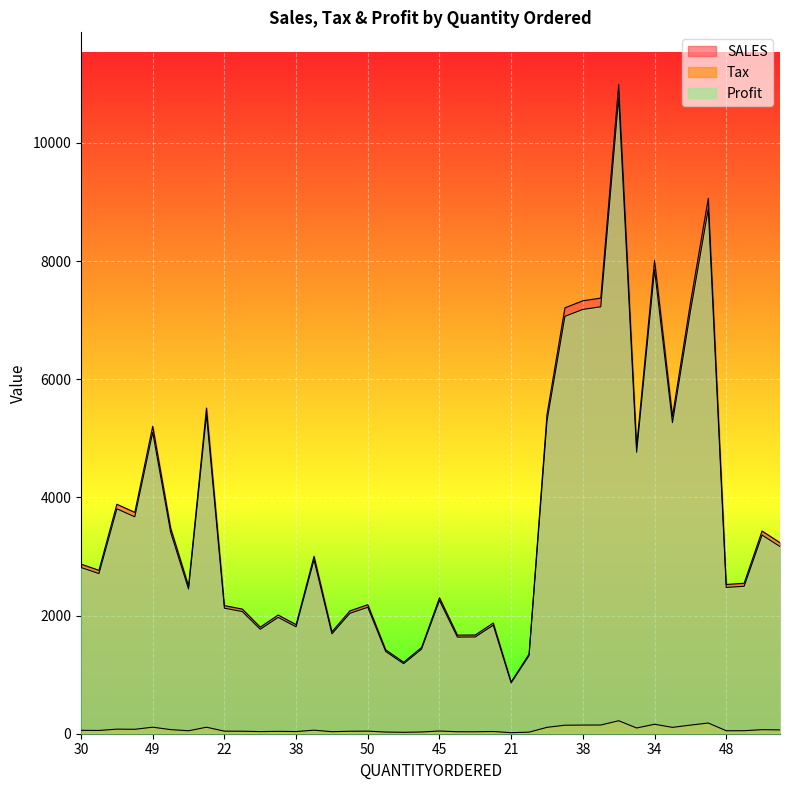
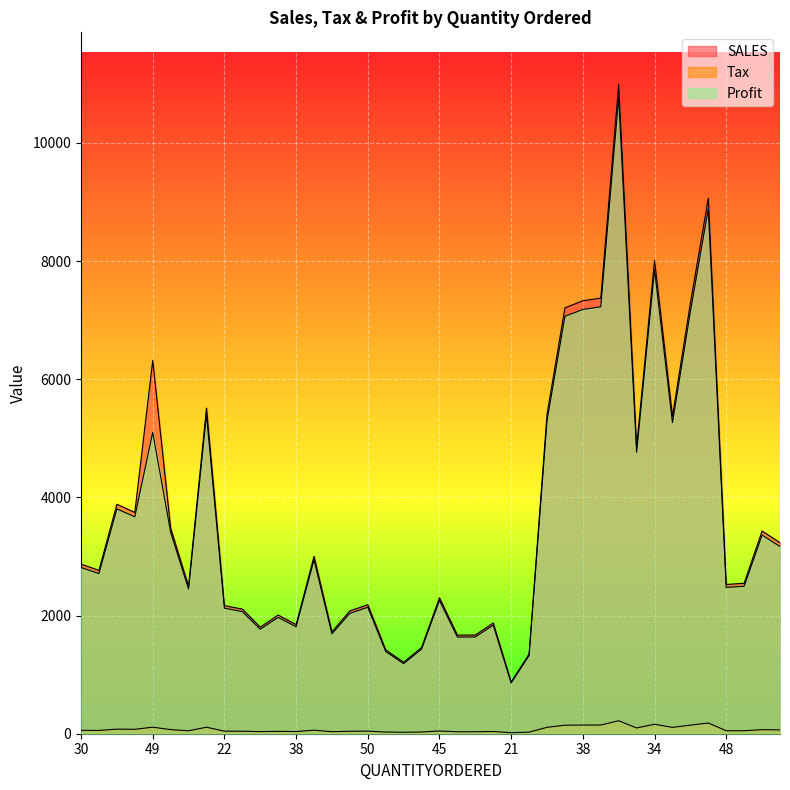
  {
    "SALES": {
-     "49": 5200,
+     "49": 6300,
      "50": 2200,
      "45": 2300,
      "48": 2500
    },
    "Tax": {
      "49": 100,
      "50": 0,
      "45": 0,
      "48": 100
    },
    "Profit": {
      "49": 5100,
      "50": 2100,
      "45": 2300,
      "48": 2500
    }
  }
